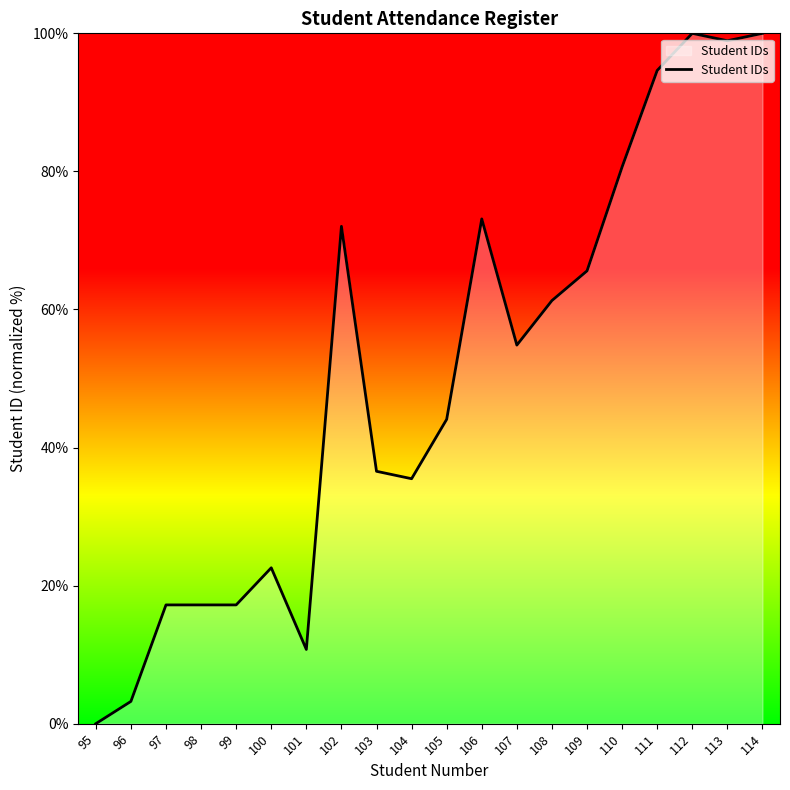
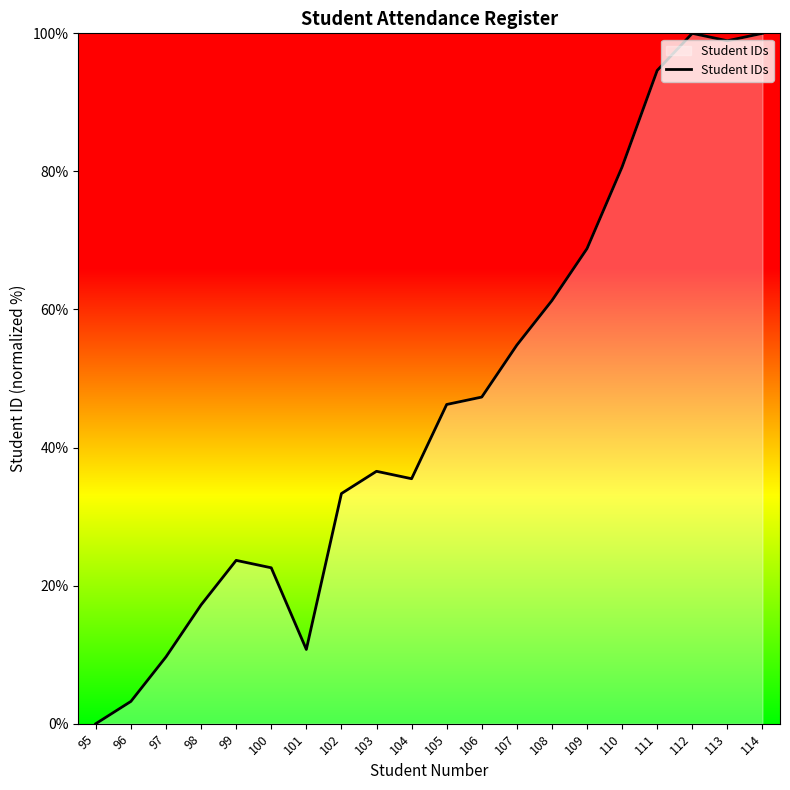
  {
    "95": "0%",
    "96": "3%",
-   "97": "17%",
+   "97": "10%",
    "98": "17%",
-   "99": "17%",
+   "99": "24%",
    "100": "23%",
    "101": "11%",
-   "102": "72%",
+   "102": "33%",
    "103": "37%",
    "104": "35%",
-   "105": "44%",
-   "106": "73%",
+   "105": "46%",
+   "106": "47%",
    "107": "55%",
    "108": "61%",
-   "109": "66%",
+   "109": "69%",
    "110": "81%",
    "111": "95%",
    "112": "100%",
    "114": "100%"
  }
